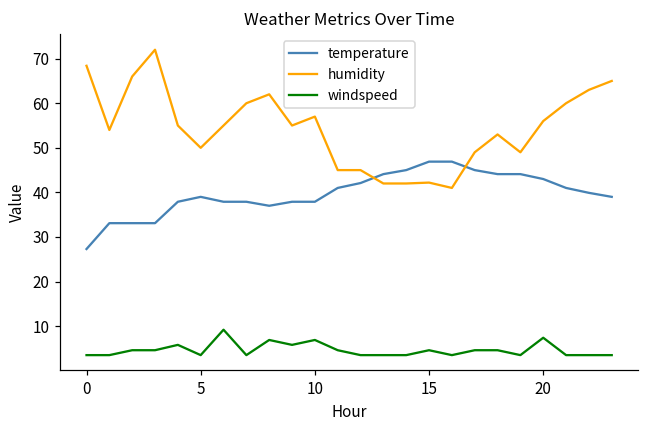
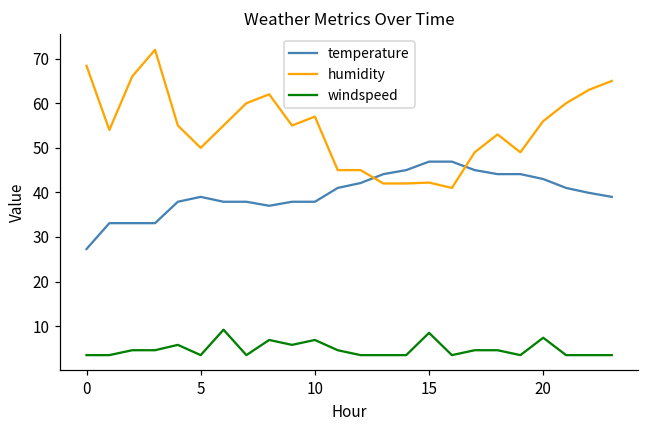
  {
    "temperature": {
      "0": 27,
      "5": 39,
      "10": 38,
      "15": 47,
      "20": 43
    },
    "humidity": {
      "0": 68,
      "5": 50,
      "10": 57,
      "15": 42,
      "20": 56
    },
    "windspeed": {
      "0": 4,
      "5": 4,
      "10": 7,
-     "15": 5,
+     "15": 9,
      "20": 7
    }
  }
